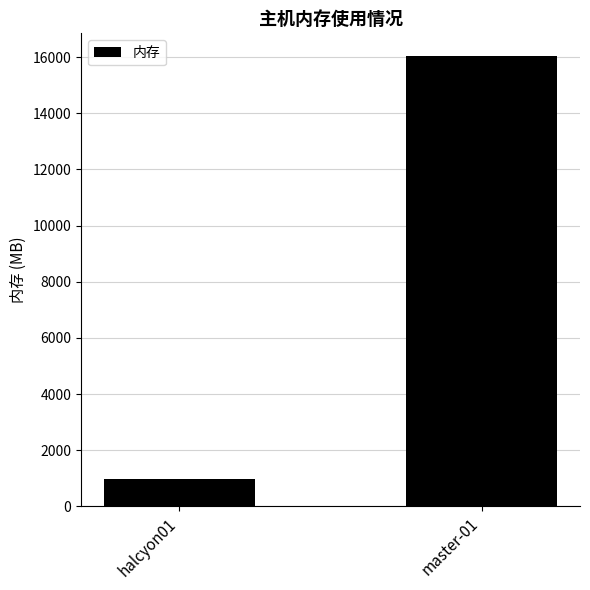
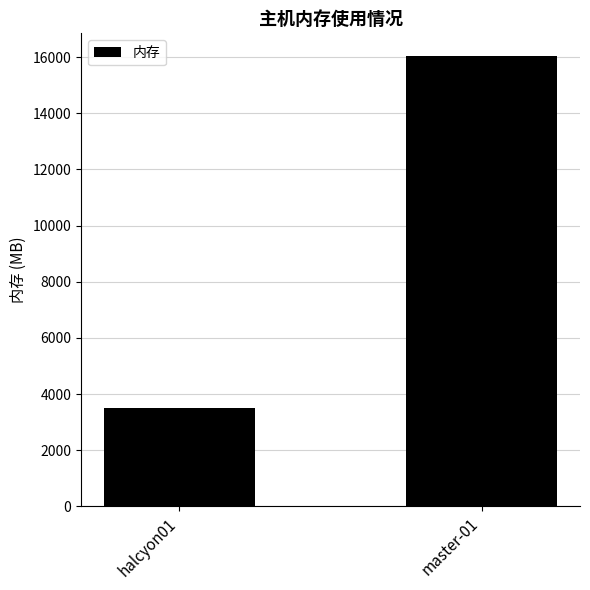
  {
-   "halcyon01": 1000,
+   "halcyon01": 3500,
    "master-01": 16000
  }
